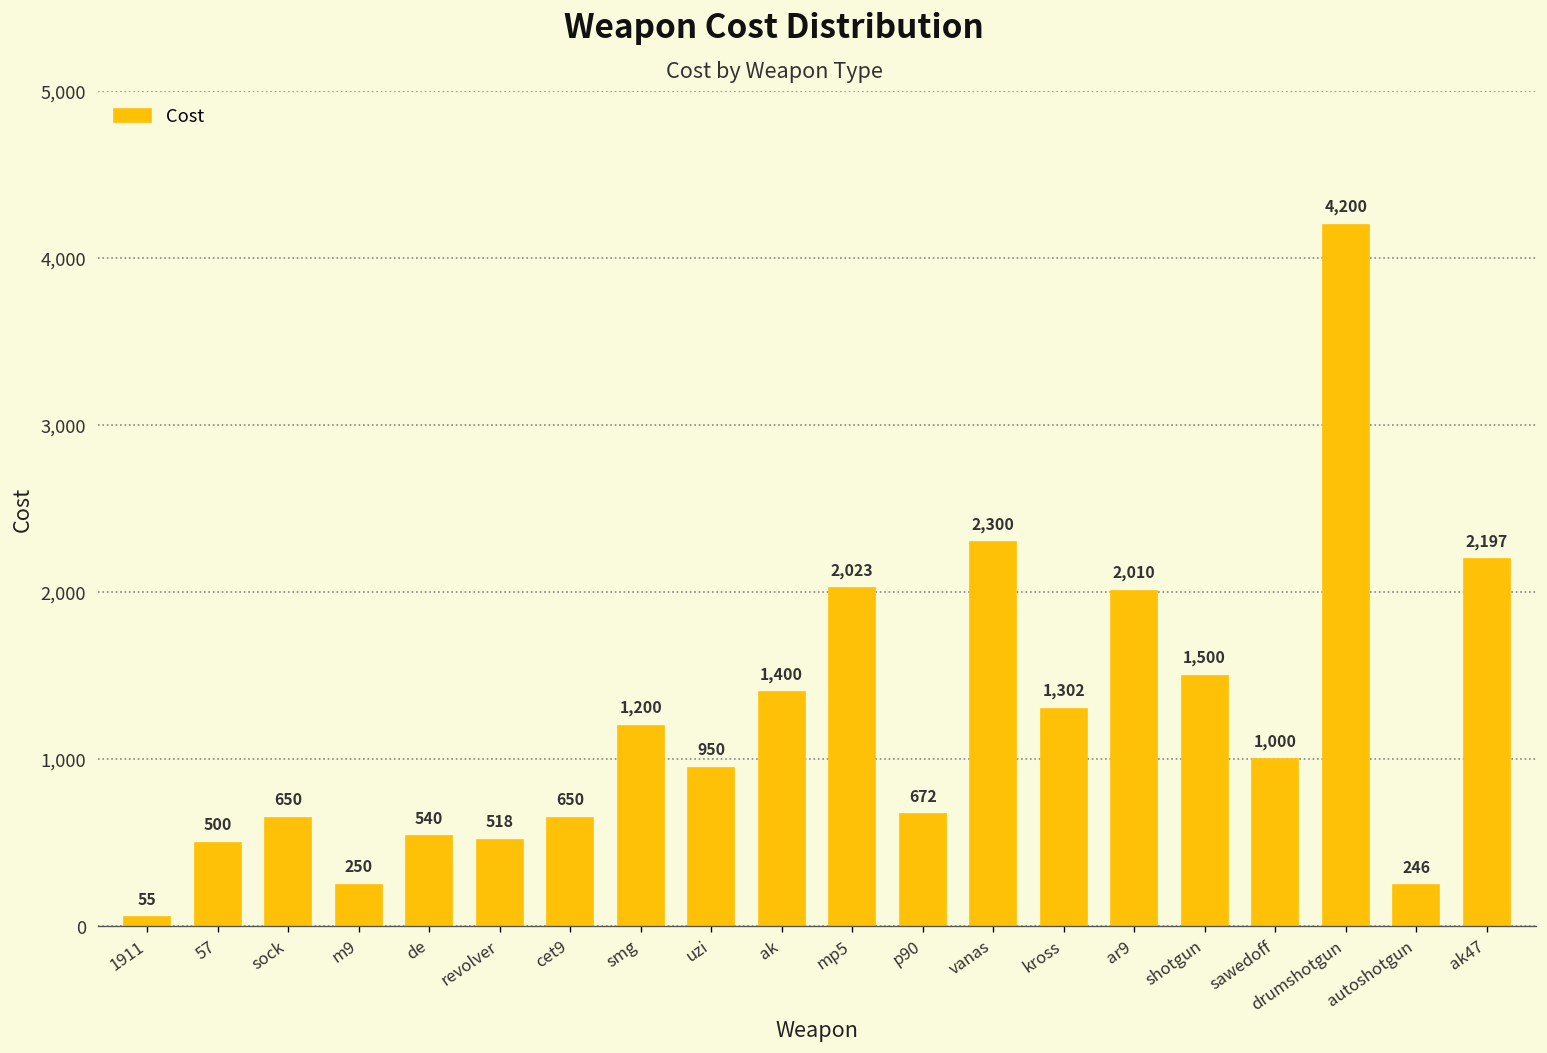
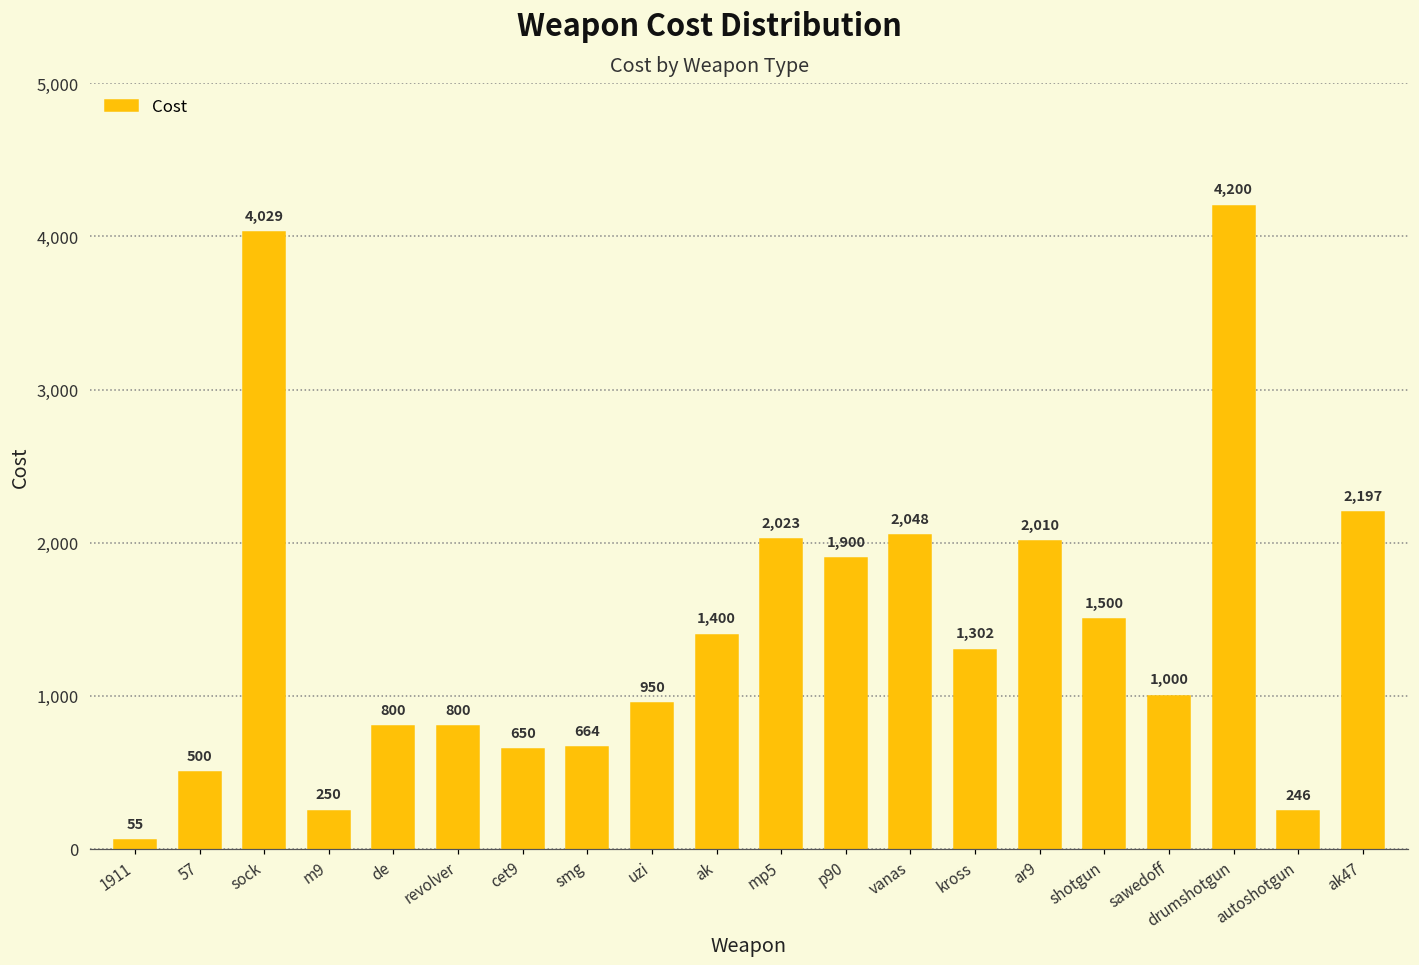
  {
    "1911": "55",
    "57": "500",
-   "sock": "650",
+   "sock": "4,029",
    "m9": "250",
-   "de": "540",
-   "revolver": "518",
+   "de": "800",
+   "revolver": "800",
    "cet9": "650",
-   "smg": "1,200",
+   "smg": "664",
    "uzi": "950",
    "ak": "1,400",
    "mp5": "2,023",
-   "p90": "672",
-   "vanas": "2,300",
+   "p90": "1,900",
+   "vanas": "2,048",
    "kross": "1,302",
    "ar9": "2,010",
    "shotgun": "1,500",
    "sawedoff": "1,000",
    "drumshotgun": "4,200",
    "autoshotgun": "246",
    "ak47": "2,197"
  }
